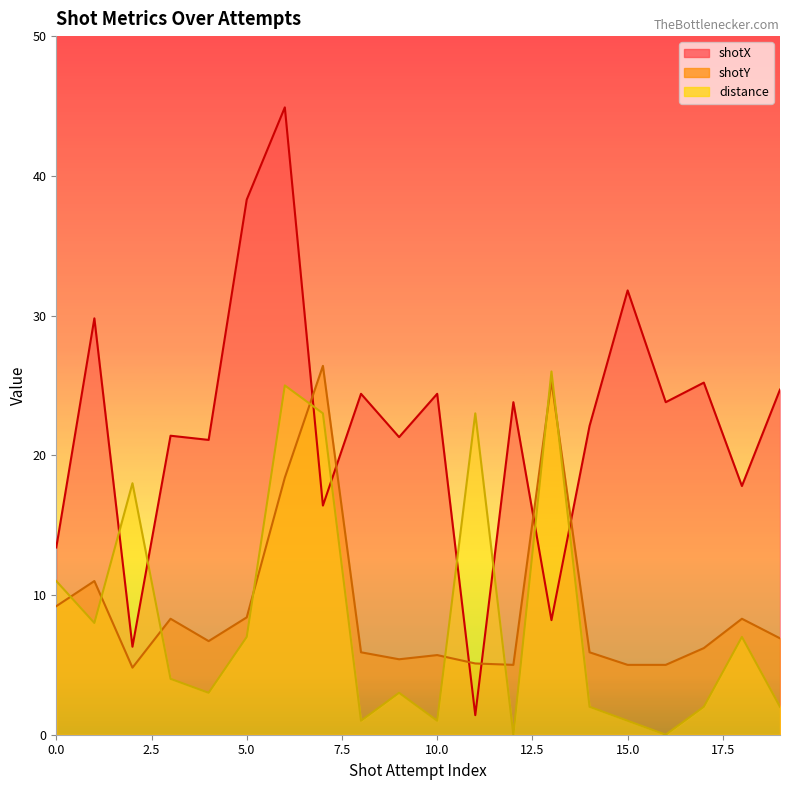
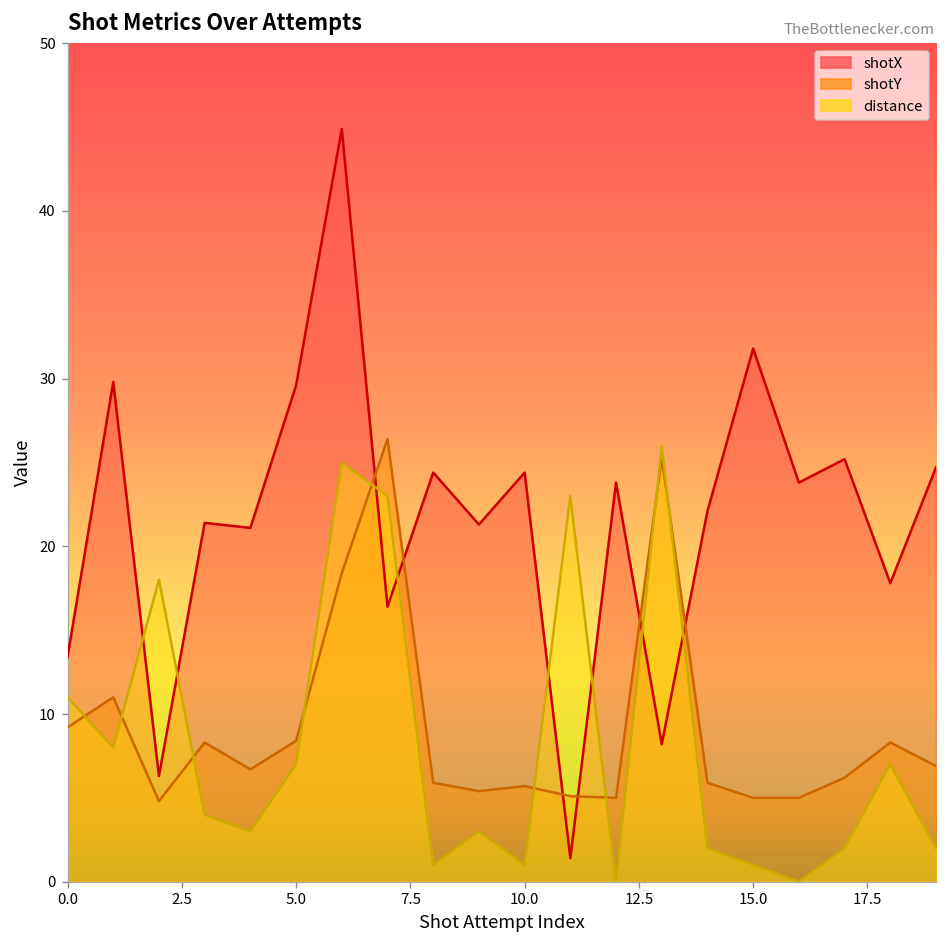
  {
    "shotX": {
      "0.0": 13.4,
-     "5.0": 38.3,
+     "5.0": 29.6,
      "10.0": 24.4,
      "15.0": 31.8
    }
  }
